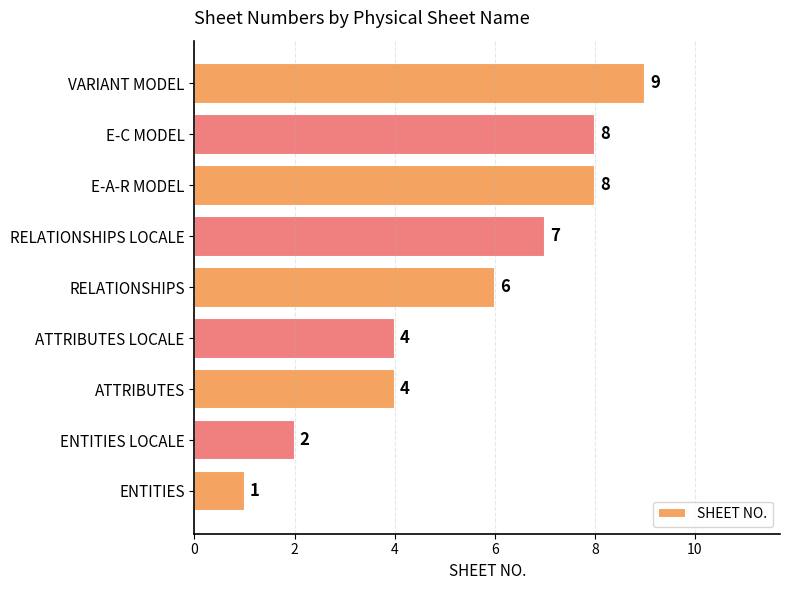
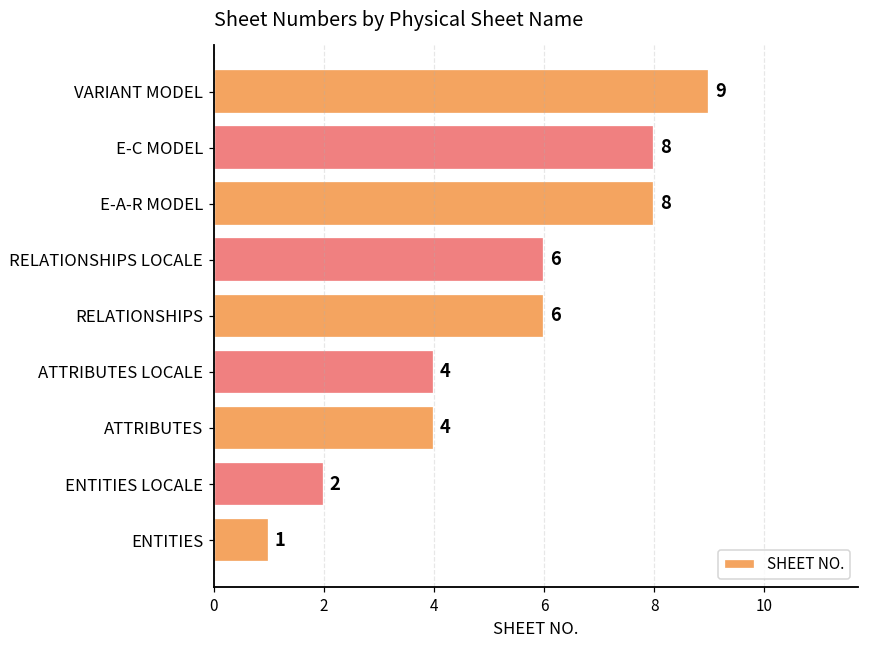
  {
    "VARIANT MODEL": 9,
    "E-C MODEL": 8,
    "E-A-R MODEL": 8,
-   "RELATIONSHIPS LOCALE": 7,
+   "RELATIONSHIPS LOCALE": 6,
    "RELATIONSHIPS": 6,
    "ATTRIBUTES LOCALE": 4,
    "ATTRIBUTES": 4,
    "ENTITIES LOCALE": 2,
    "ENTITIES": 1
  }
